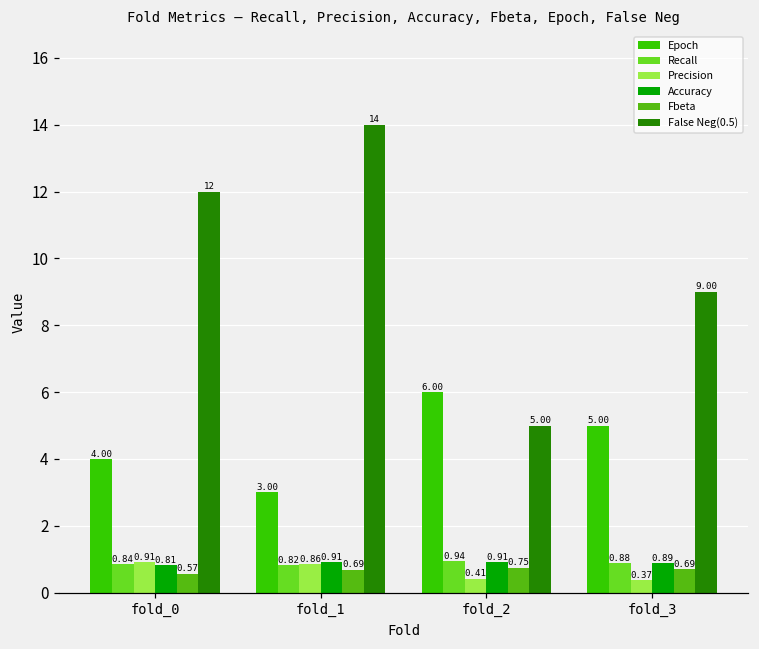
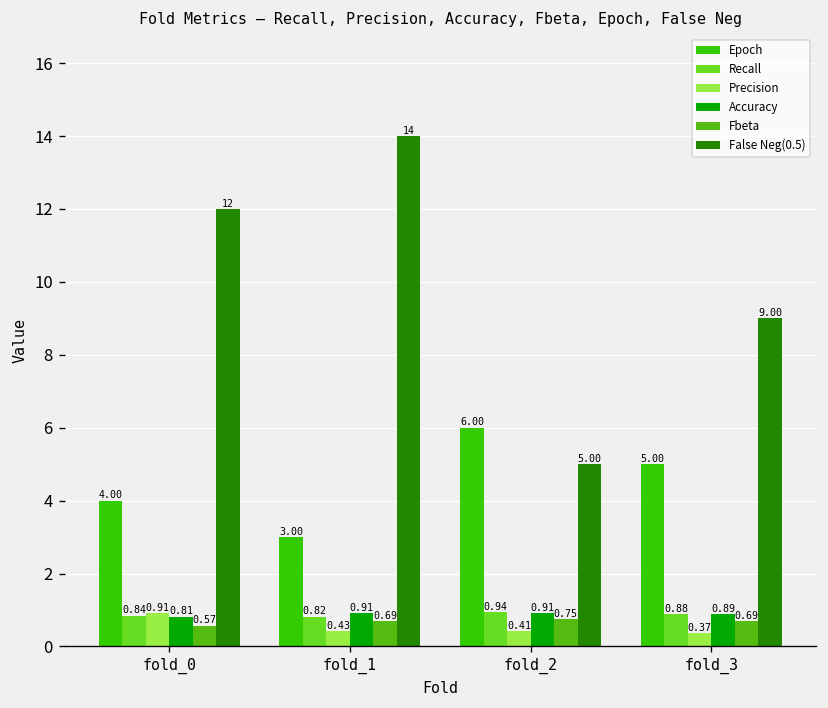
  {
    "Precision": {
      "fold_0": 0.91,
-     "fold_1": 0.86,
+     "fold_1": 0.43,
      "fold_2": 0.41,
      "fold_3": 0.37
    }
  }
